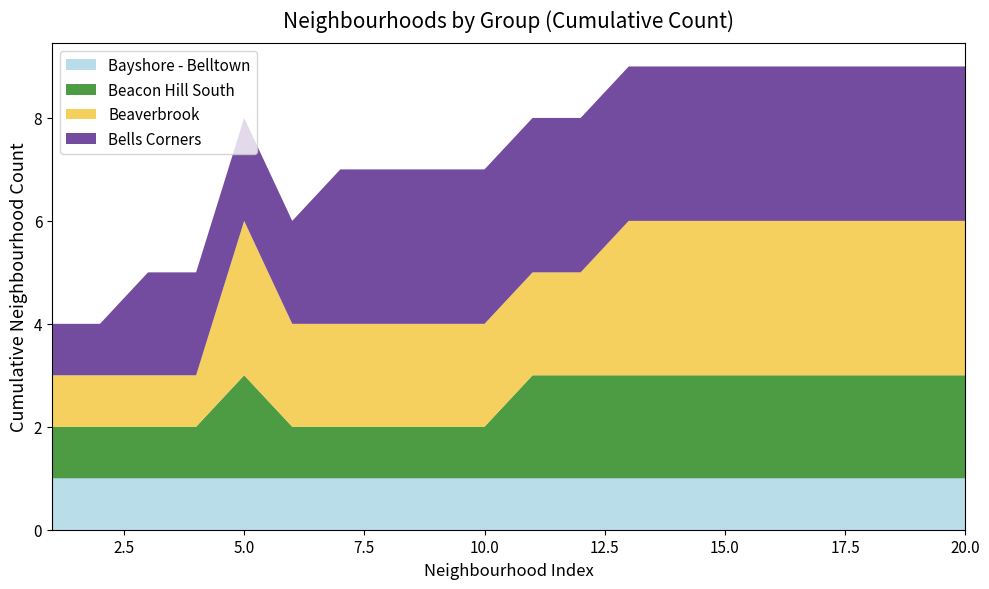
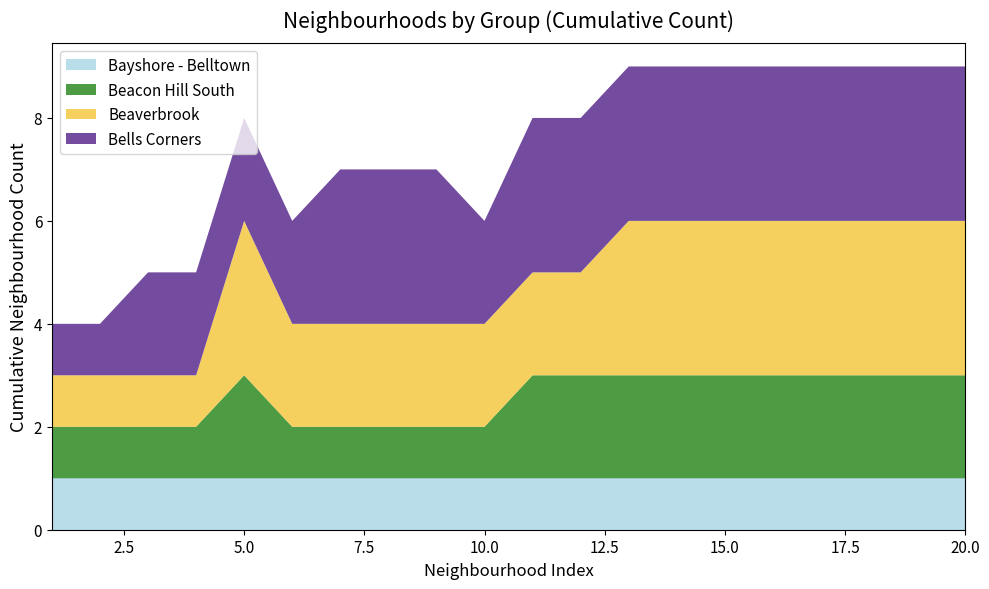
  {
    "Bayshore - Belltown": {
      "5.0": 1,
      "10.0": 1,
      "15.0": 1,
      "20.0": 1
    },
    "Bells Corners": {
-     "10.0": 3
+     "10.0": 2
    }
  }
